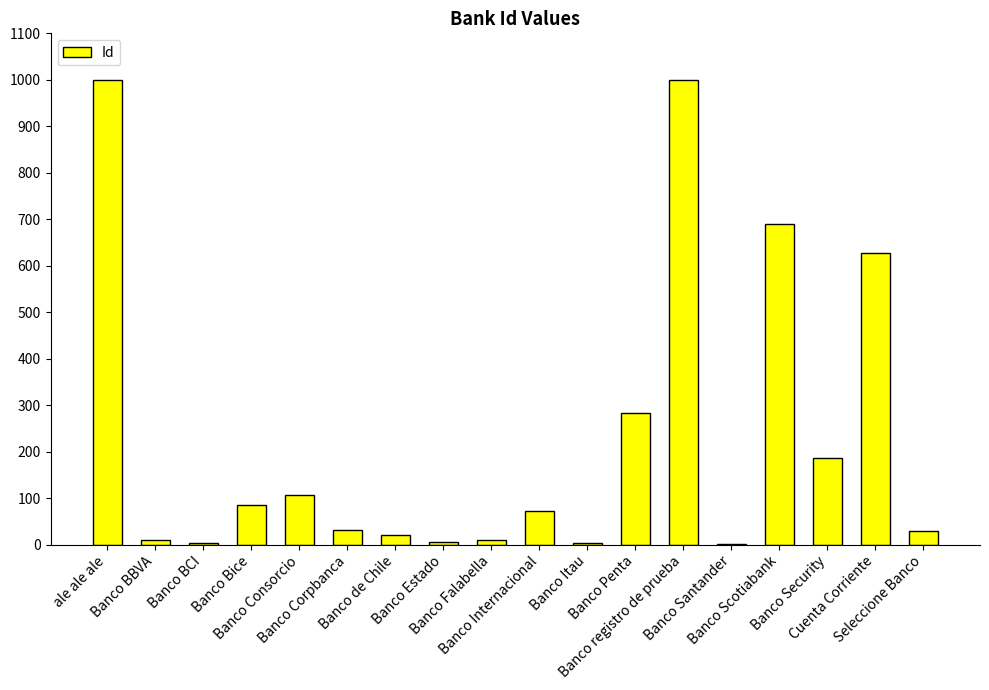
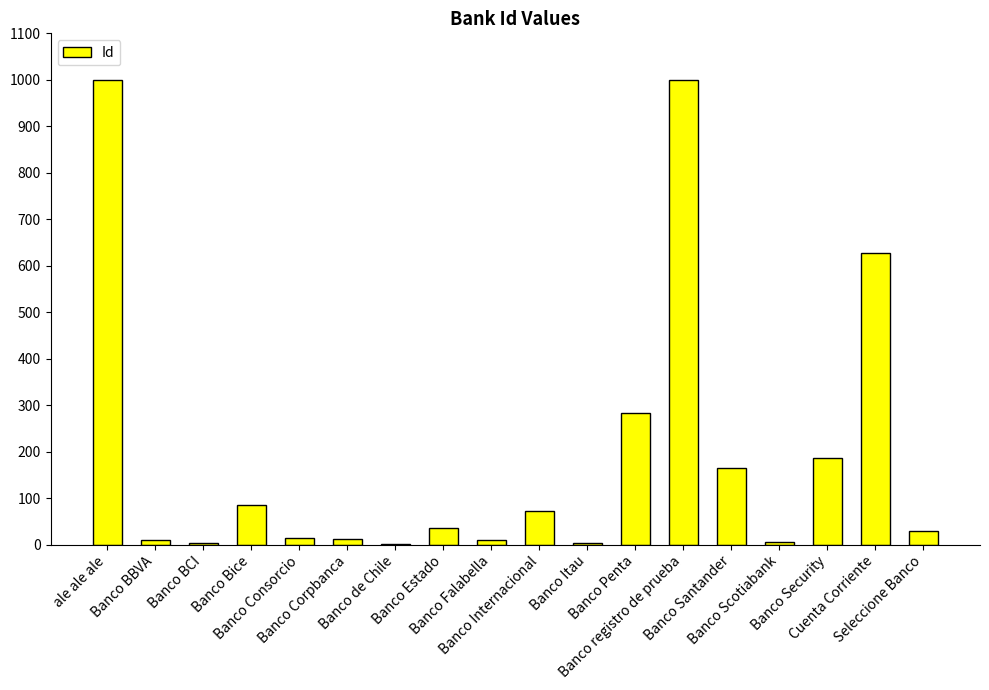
  {
    "ale ale ale": 1000,
    "Banco BBVA": 10,
    "Banco Bice": 80,
-   "Banco Consorcio": 110,
-   "Banco Corpbanca": 30,
-   "Banco de Chile": 20,
-   "Banco Estado": 10,
+   "Banco Consorcio": 10,
+   "Banco Corpbanca": 10,
+   "Banco de Chile": 0,
+   "Banco Estado": 40,
    "Banco Falabella": 10,
    "Banco Internacional": 70,
    "Banco Penta": 280,
    "Banco registro de prueba": 1000,
-   "Banco Santander": 0,
-   "Banco Scotiabank": 690,
+   "Banco Santander": 170,
+   "Banco Scotiabank": 10,
    "Banco Security": 190,
    "Cuenta Corriente": 630,
    "Seleccione Banco": 30
  }
